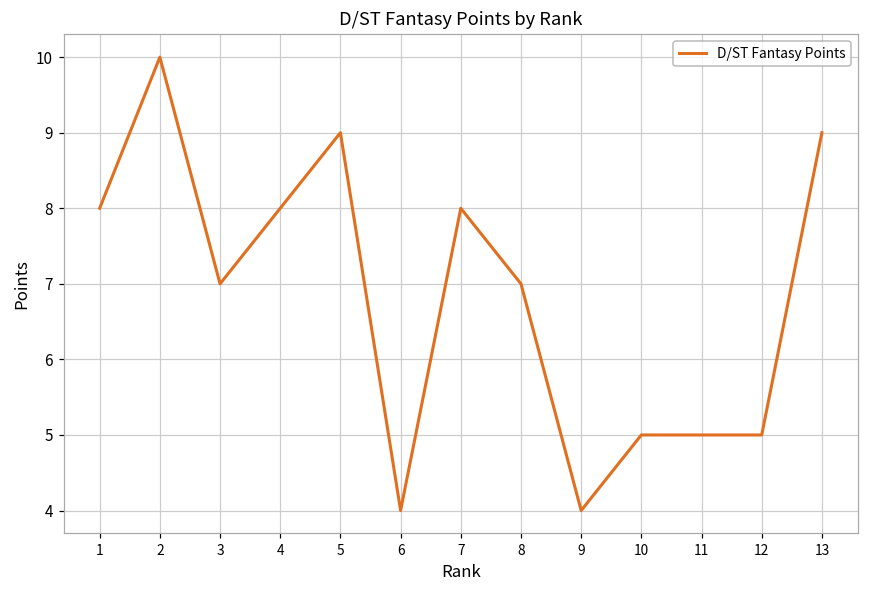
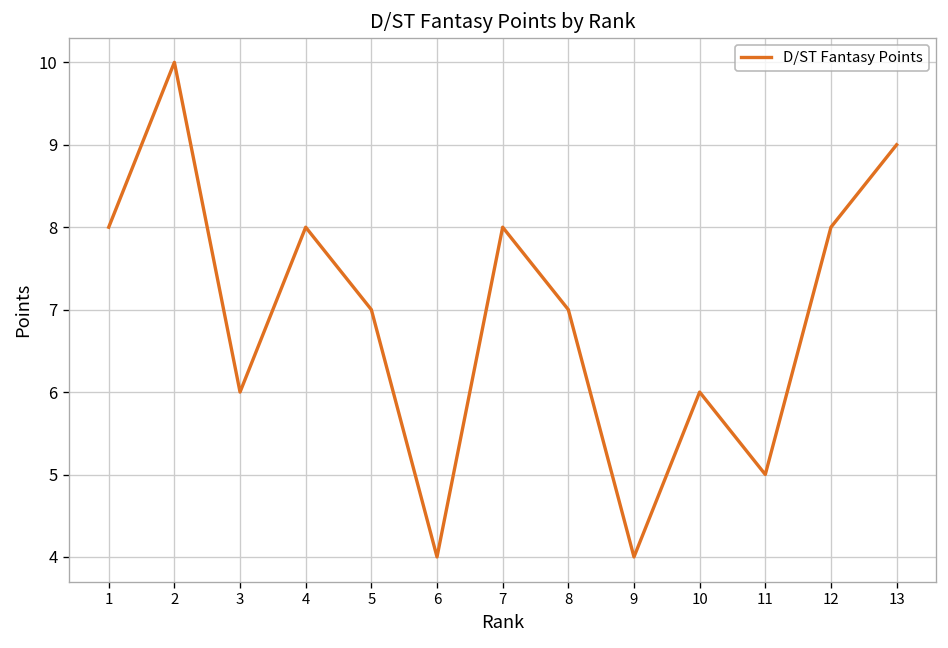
  {
    "1": 8,
    "2": 10,
-   "3": 7,
+   "3": 6,
    "4": 8,
-   "5": 9,
+   "5": 7,
    "6": 4,
    "7": 8,
    "8": 7,
    "9": 4,
-   "10": 5,
+   "10": 6,
    "11": 5,
-   "12": 5,
+   "12": 8,
    "13": 9
  }
